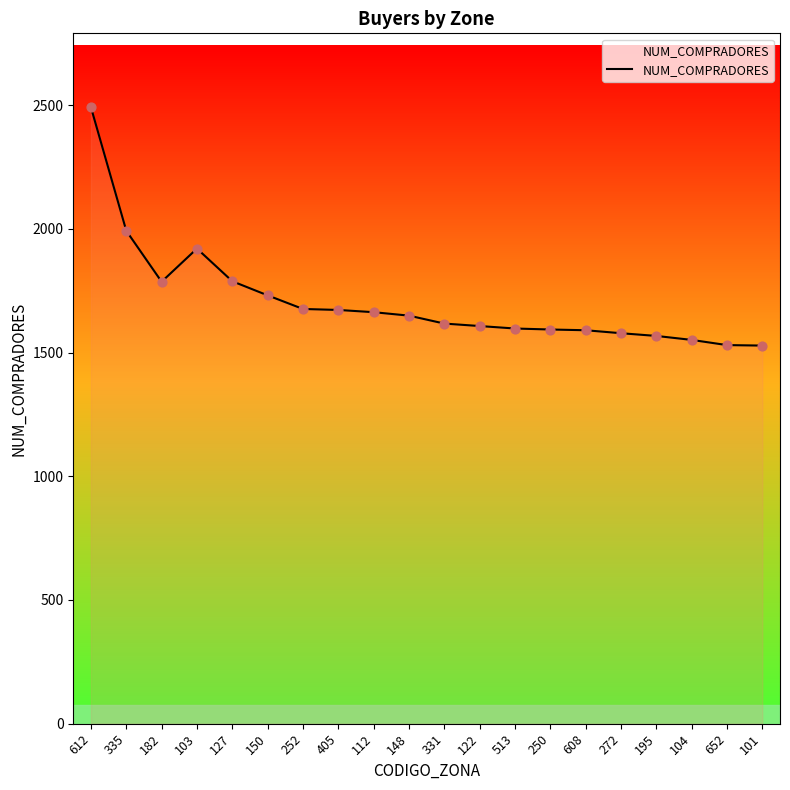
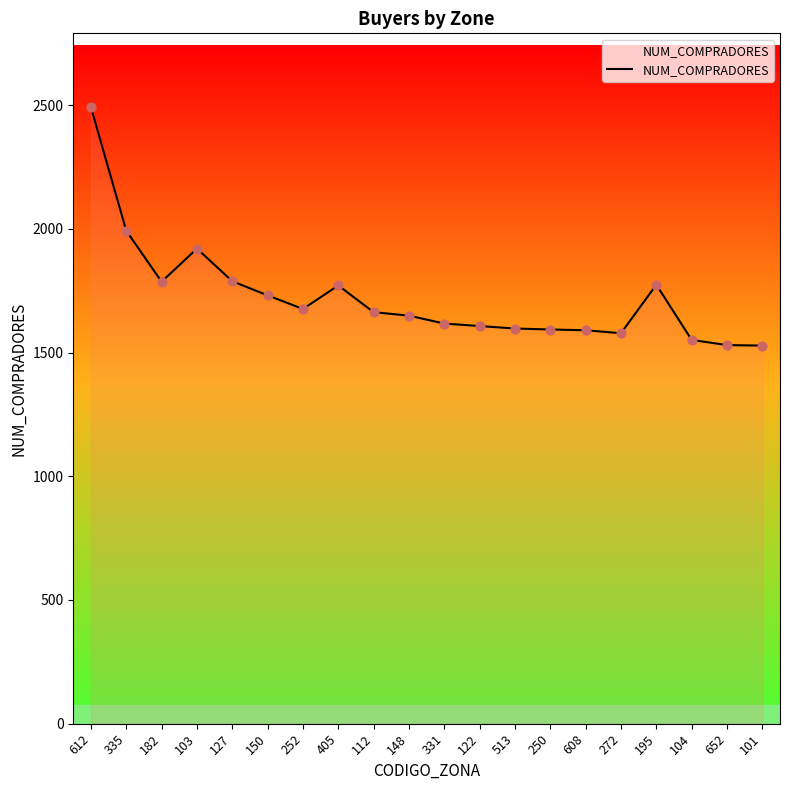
  {
    "612": 2490,
    "335": 1990,
    "182": 1790,
    "103": 1920,
    "127": 1790,
    "150": 1730,
    "252": 1680,
-   "405": 1670,
+   "405": 1770,
    "112": 1660,
    "148": 1650,
    "331": 1620,
    "122": 1610,
    "513": 1600,
    "250": 1590,
    "608": 1590,
    "272": 1580,
-   "195": 1570,
+   "195": 1770,
    "104": 1550,
    "652": 1530,
    "101": 1530
  }
